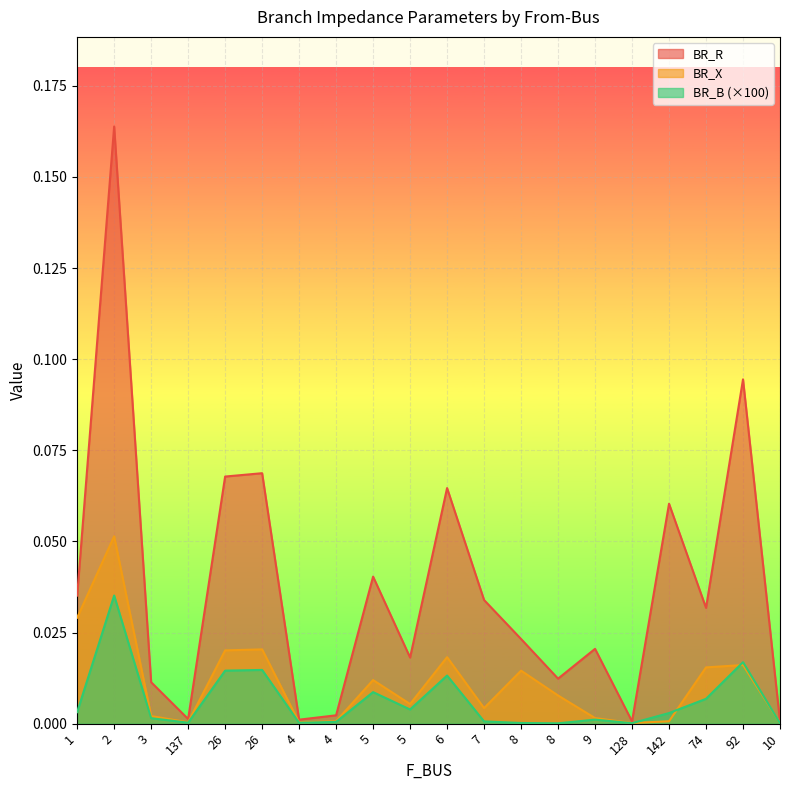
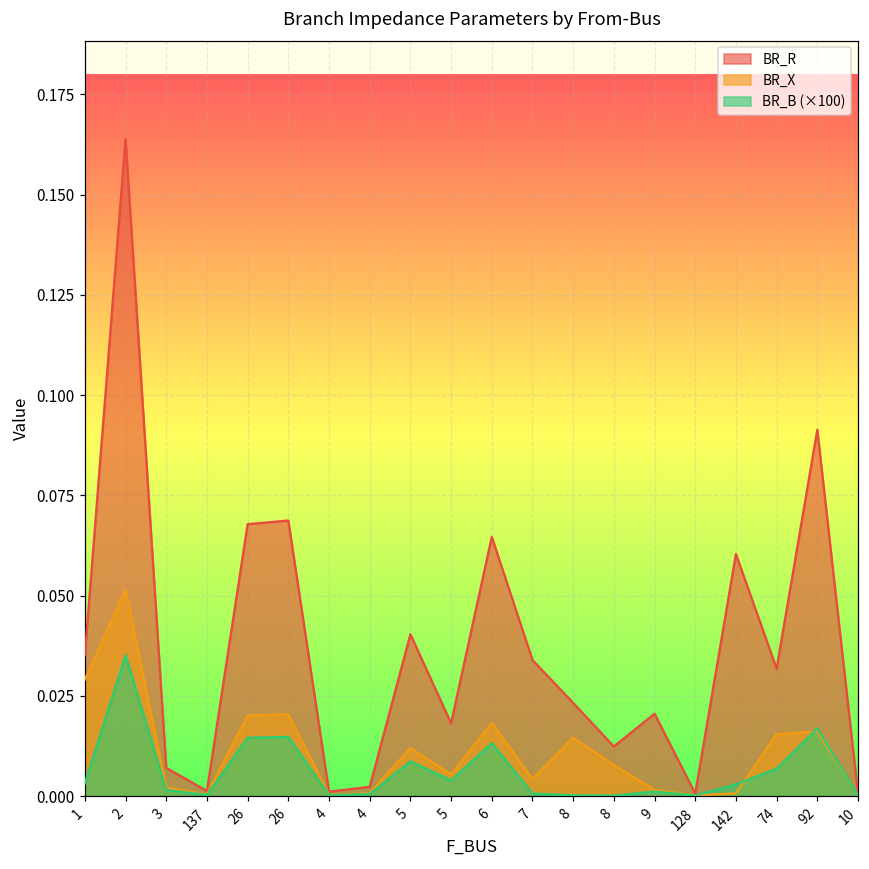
  {
    "BR_R": {
      "1": 0.035,
      "2": 0.164,
-     "3": 0.011,
+     "3": 0.007,
      "137": 0.001,
      "6": 0.065,
      "7": 0.034,
      "9": 0.021,
      "142": 0.060,
      "74": 0.032,
-     "92": 0.094
+     "92": 0.091
    },
    "BR_X": {
      "1": 0.029,
      "2": 0.051,
      "6": 0.018,
      "7": 0.004,
      "142": 0.001,
      "74": 0.015,
      "92": 0.016
    },
    "BR_B (×100)": {
      "1": 0.003,
      "2": 0.035,
      "6": 0.013,
      "7": 0.001,
      "142": 0.003,
      "74": 0.007,
      "92": 0.017
    }
  }
